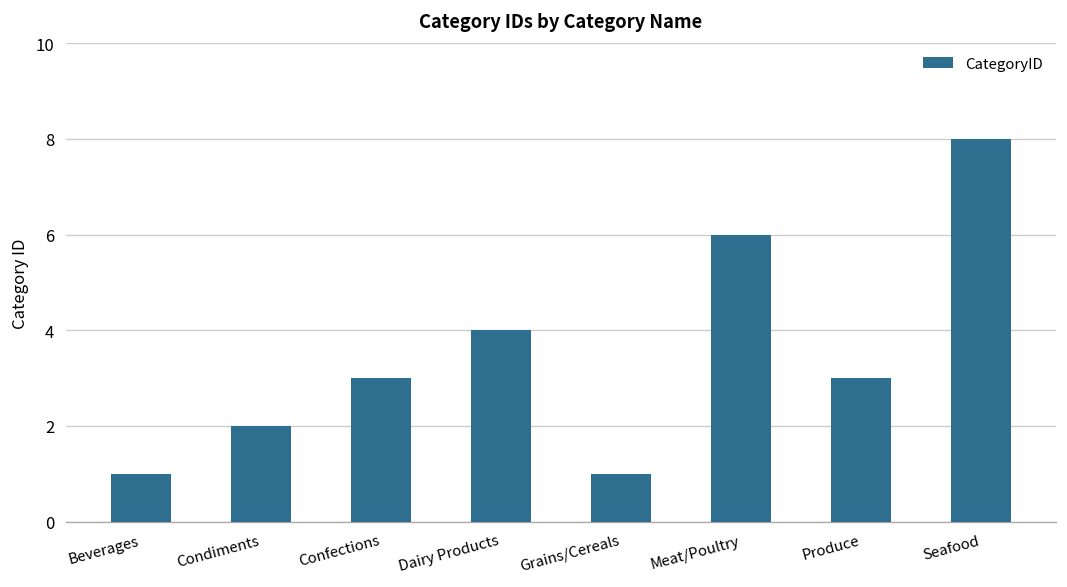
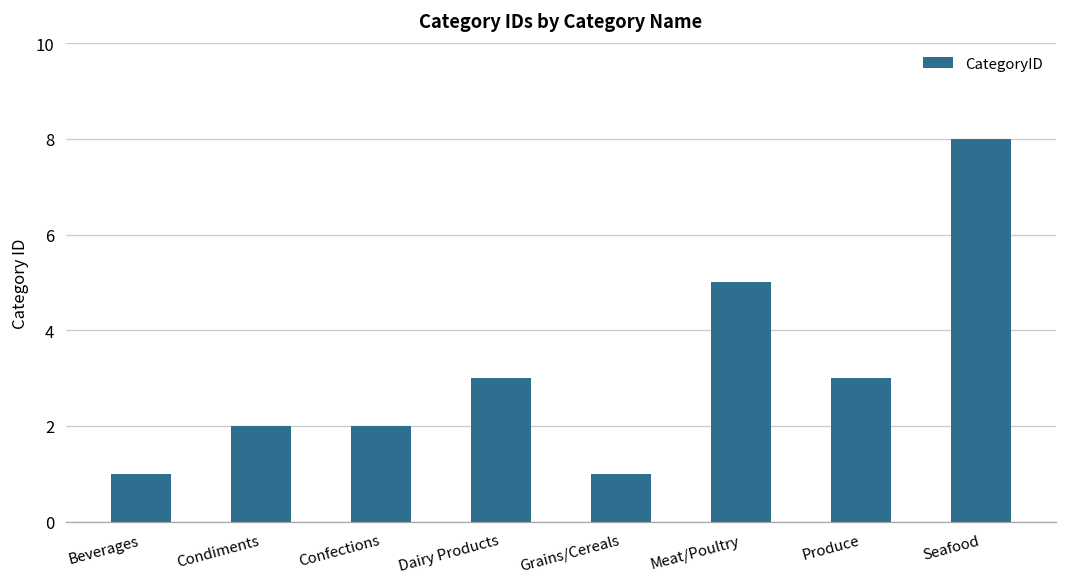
  {
    "Beverages": 1,
    "Condiments": 2,
-   "Confections": 3,
-   "Dairy Products": 4,
+   "Confections": 2,
+   "Dairy Products": 3,
    "Grains/Cereals": 1,
-   "Meat/Poultry": 6,
+   "Meat/Poultry": 5,
    "Produce": 3,
    "Seafood": 8
  }
